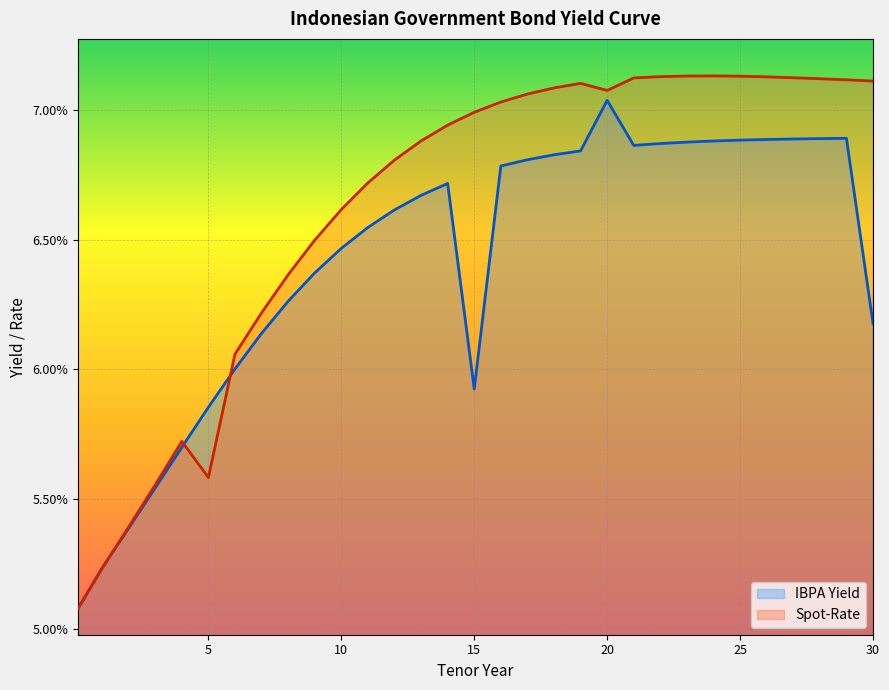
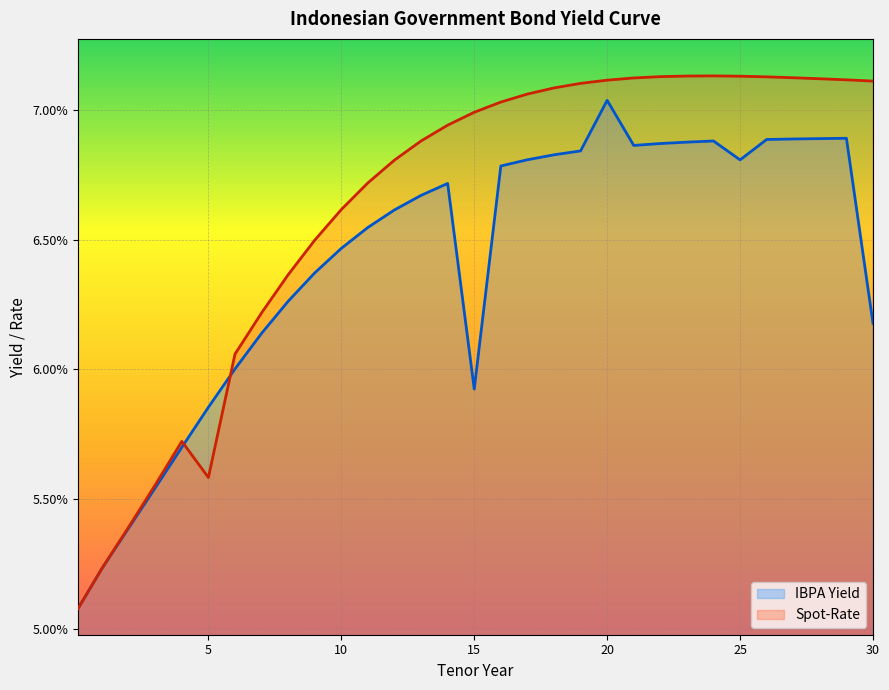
  {
    "IBPA Yield": {
      "5": "5.85%",
      "10": "6.47%",
      "15": "5.92%",
      "20": "7.04%",
-     "25": "6.88%",
+     "25": "6.81%",
      "30": "6.18%"
    },
    "Spot-Rate": {
      "5": "5.58%",
      "10": "6.62%",
      "15": "6.99%",
-     "20": "7.08%",
+     "20": "7.11%",
      "25": "7.13%",
      "30": "7.11%"
    }
  }
